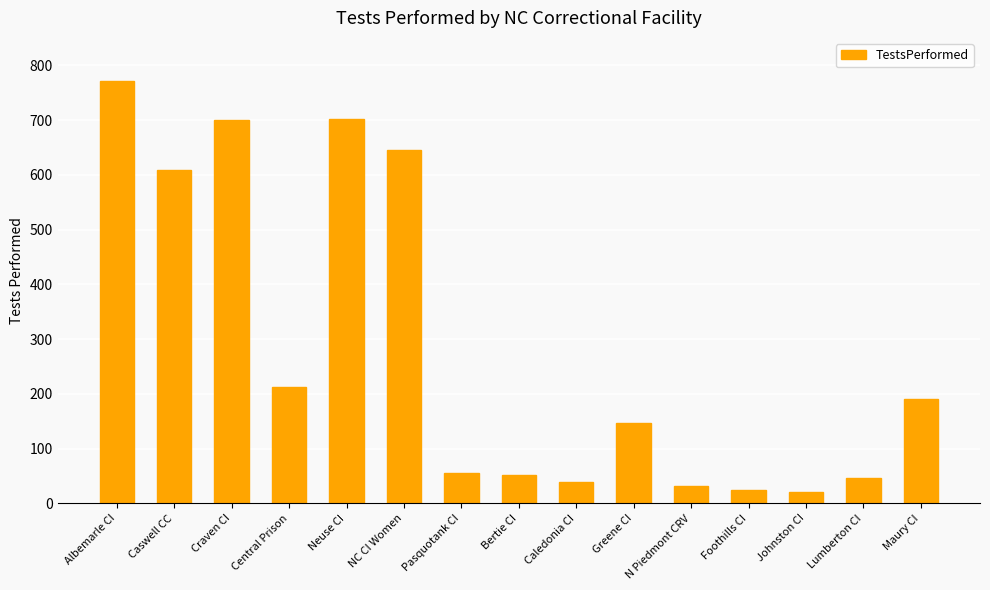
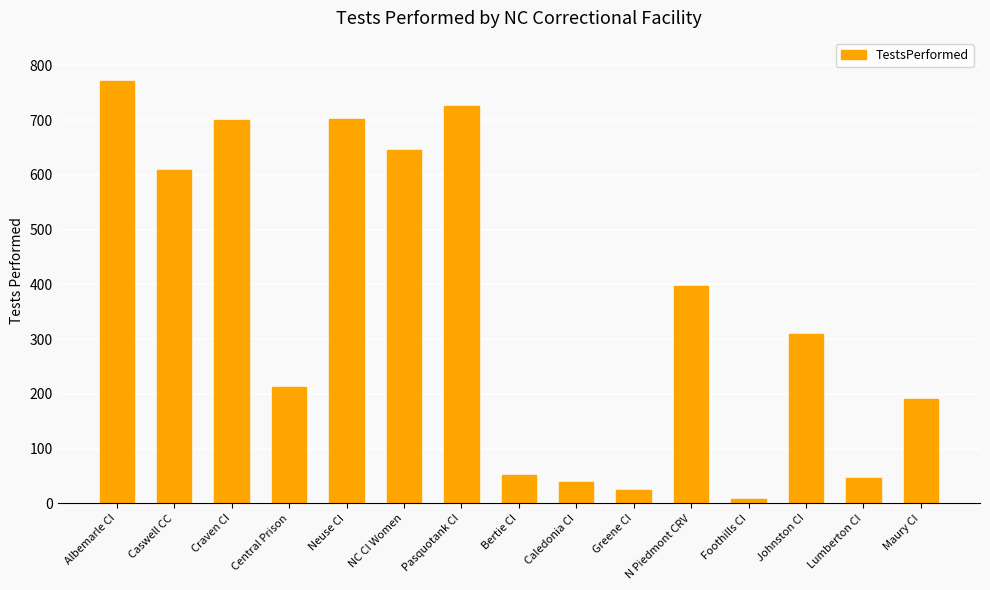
  {
    "Albemarle CI": 770,
    "Caswell CC": 610,
    "Craven CI": 700,
    "Central Prison": 210,
    "Neuse CI": 700,
    "NC CI Women": 650,
-   "Pasquotank CI": 60,
+   "Pasquotank CI": 730,
    "Bertie CI": 50,
    "Caledonia CI": 40,
-   "Greene CI": 150,
-   "N Piedmont CRV": 30,
-   "Foothills CI": 20,
-   "Johnston CI": 20,
+   "Greene CI": 30,
+   "N Piedmont CRV": 400,
+   "Foothills CI": 10,
+   "Johnston CI": 310,
    "Lumberton CI": 50,
    "Maury CI": 190
  }
